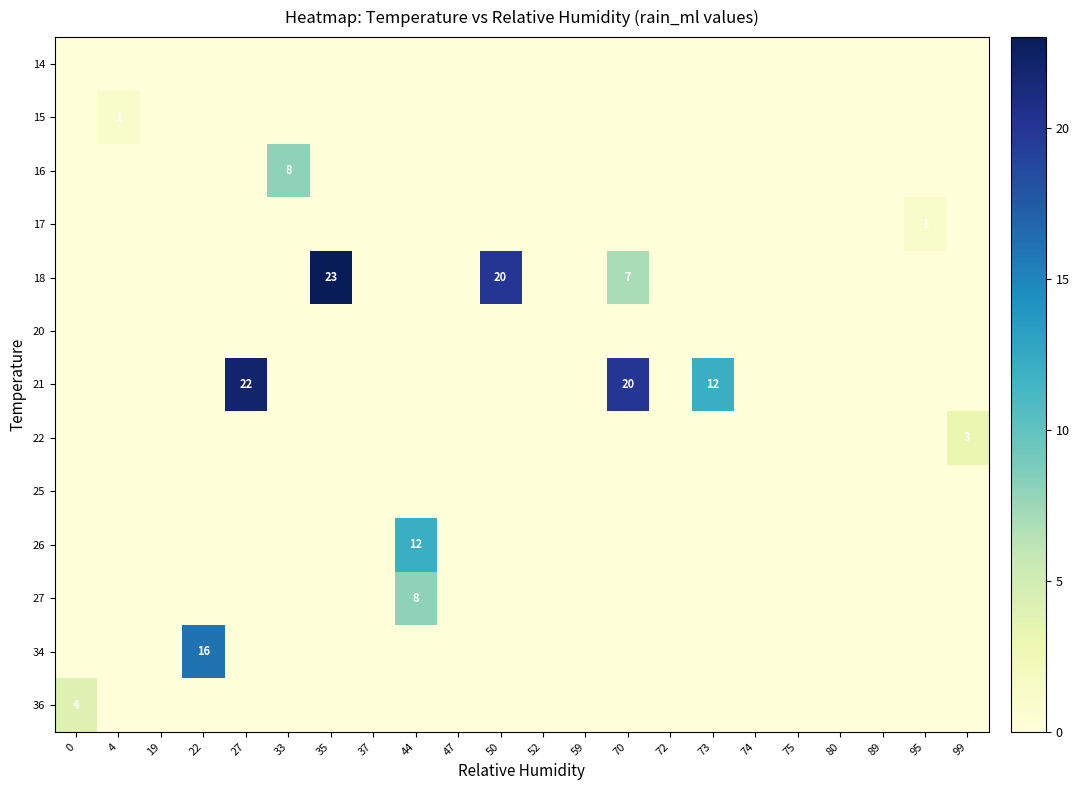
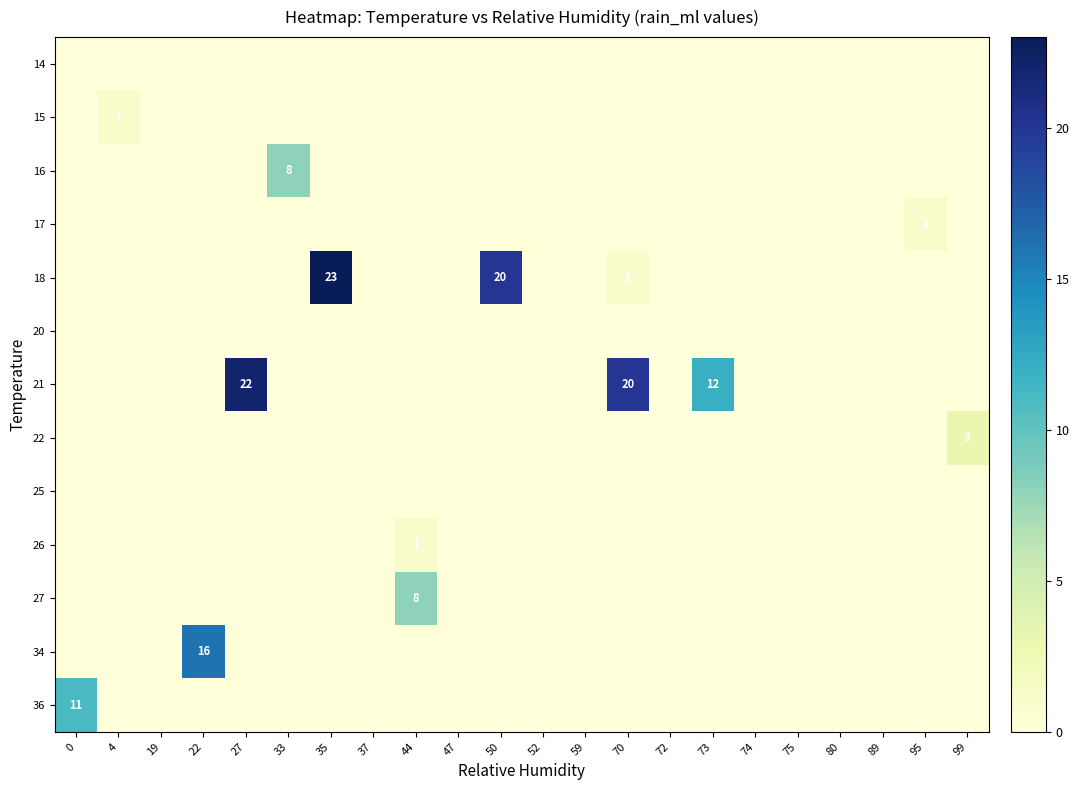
  {
    "15": {
      "4": 1
    },
    "16": {
      "33": 8
    },
    "17": {
      "95": 1
    },
    "18": {
      "35": 23,
      "50": 20,
-     "70": 7
+     "70": 1
    },
    "21": {
      "27": 22,
      "70": 20,
      "73": 12
    },
    "22": {
      "99": 3
    },
    "26": {
-     "44": 12
+     "44": 1
    },
    "27": {
      "44": 8
    },
    "34": {
      "22": 16
    },
    "36": {
-     "0": 4
+     "0": 11
    }
  }
